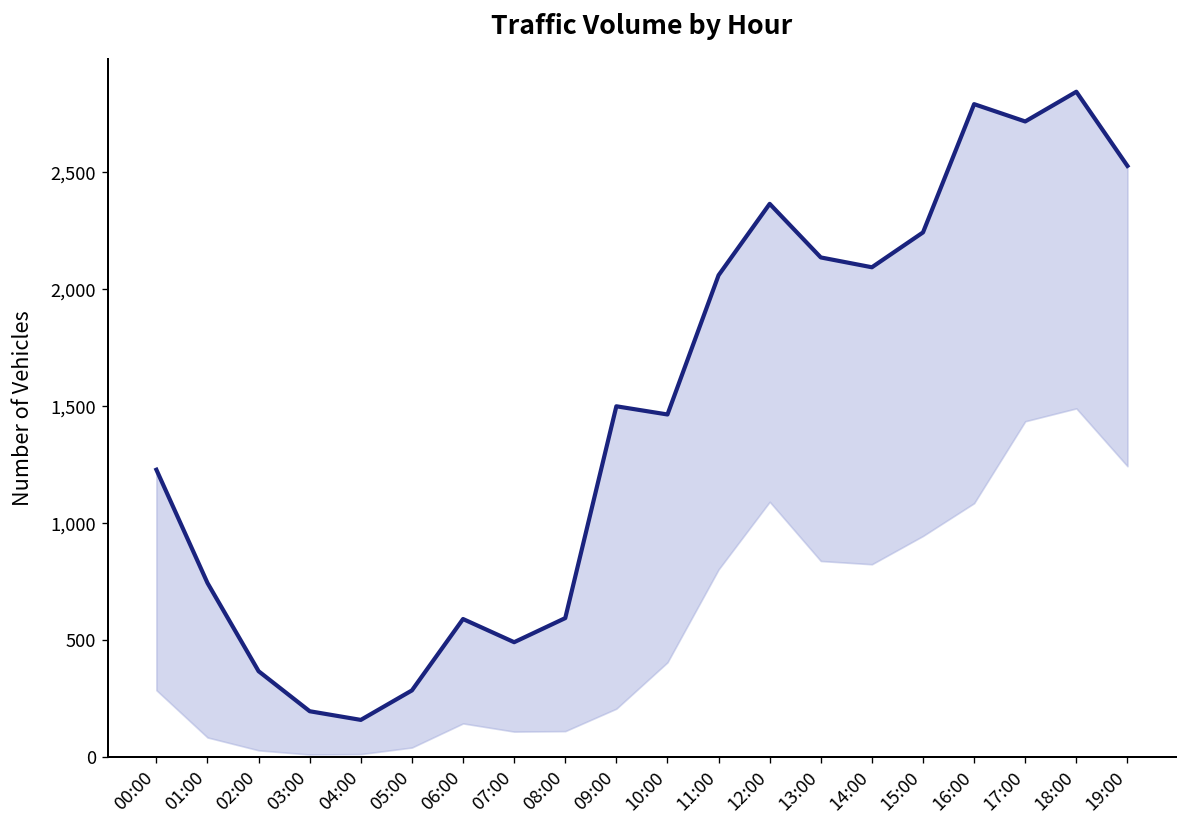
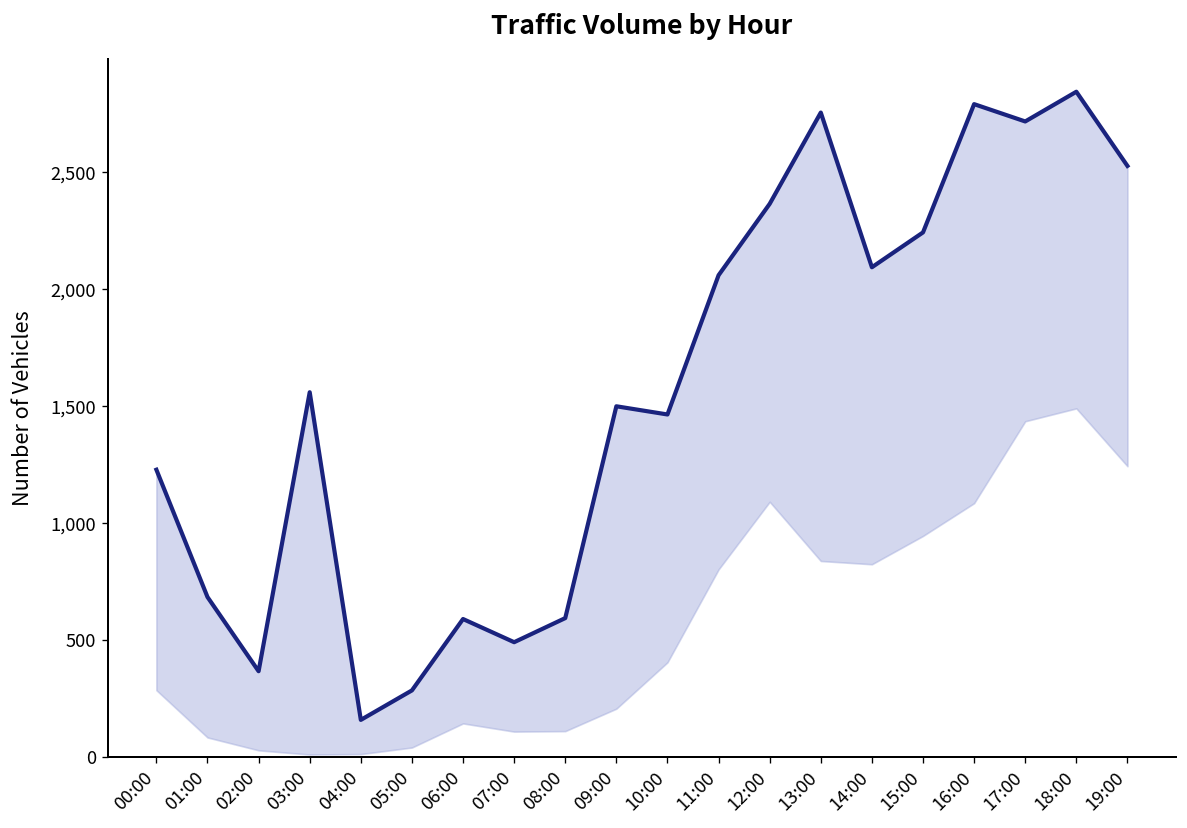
  {
    "00:00": "1,230",
-   "01:00": "750",
+   "01:00": "690",
    "02:00": "370",
-   "03:00": "200",
+   "03:00": "1,560",
    "04:00": "160",
    "05:00": "290",
    "06:00": "590",
    "07:00": "490",
    "08:00": "600",
    "09:00": "1,500",
    "10:00": "1,470",
    "11:00": "2,060",
    "12:00": "2,370",
-   "13:00": "2,140",
+   "13:00": "2,760",
    "14:00": "2,090",
    "15:00": "2,240",
    "16:00": "2,790",
    "17:00": "2,720",
    "18:00": "2,840",
    "19:00": "2,530"
  }
